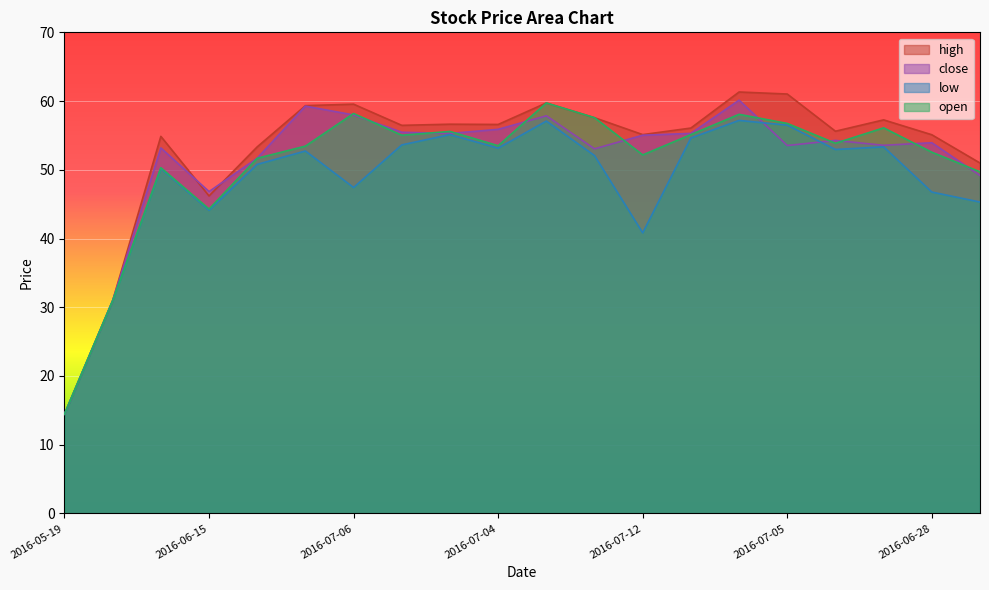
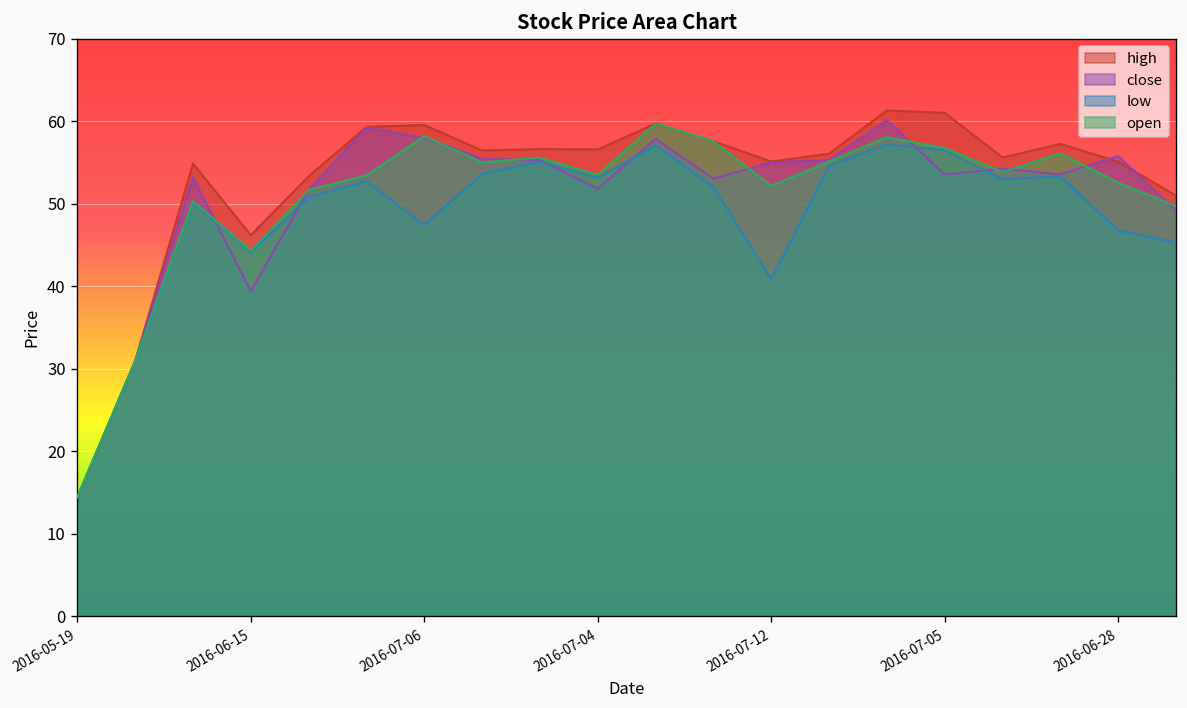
  {
    "high": {
      "2016-06-15": 46,
      "2016-07-06": 60,
      "2016-07-04": 57,
      "2016-07-05": 61,
      "2016-06-28": 55
    },
    "close": {
-     "2016-06-15": 47,
-     "2016-07-04": 56,
+     "2016-06-15": 39,
+     "2016-07-04": 52,
      "2016-07-05": 54,
-     "2016-06-28": 54
+     "2016-06-28": 56
    },
    "low": {
      "2016-07-06": 47,
      "2016-07-12": 41,
      "2016-06-28": 47
    },
    "open": {
      "2016-07-12": 52,
      "2016-06-28": 53
    }
  }
